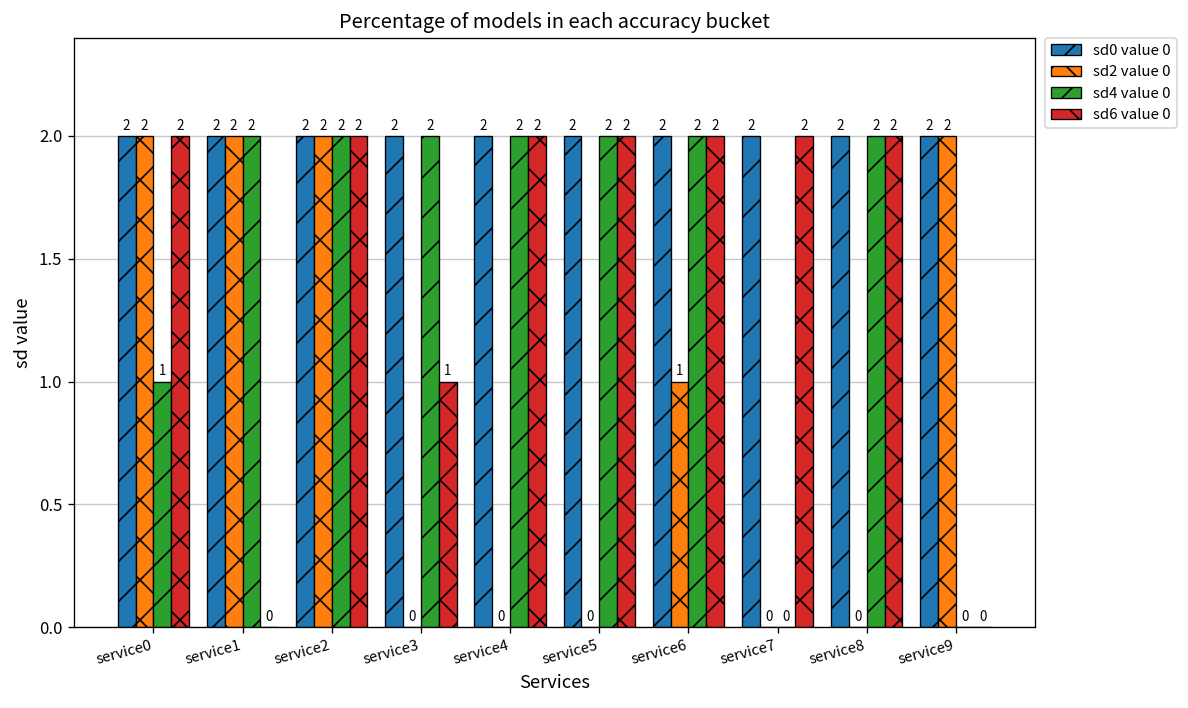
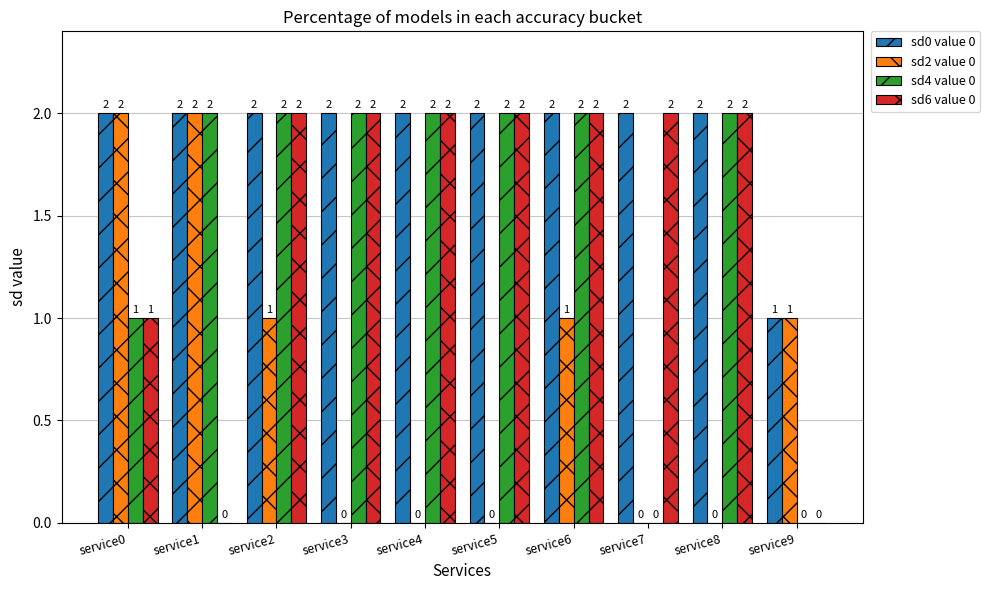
  {
    "sd0 value 0": {
      "service0": 2,
      "service1": 2,
      "service2": 2,
      "service3": 2,
      "service4": 2,
      "service5": 2,
      "service6": 2,
      "service7": 2,
      "service8": 2,
-     "service9": 2
+     "service9": 1
    },
    "sd2 value 0": {
      "service0": 2,
      "service1": 2,
-     "service2": 2,
+     "service2": 1,
      "service3": 0,
      "service4": 0,
      "service5": 0,
      "service6": 1,
      "service7": 0,
      "service8": 0,
-     "service9": 2
+     "service9": 1
    },
    "sd4 value 0": {
      "service0": 1,
      "service1": 2,
      "service2": 2,
      "service3": 2,
      "service4": 2,
      "service5": 2,
      "service6": 2,
      "service7": 0,
      "service8": 2,
      "service9": 0
    },
    "sd6 value 0": {
-     "service0": 2,
+     "service0": 1,
      "service1": 0,
      "service2": 2,
-     "service3": 1,
+     "service3": 2,
      "service4": 2,
      "service5": 2,
      "service6": 2,
      "service7": 2,
      "service8": 2,
      "service9": 0
    }
  }
